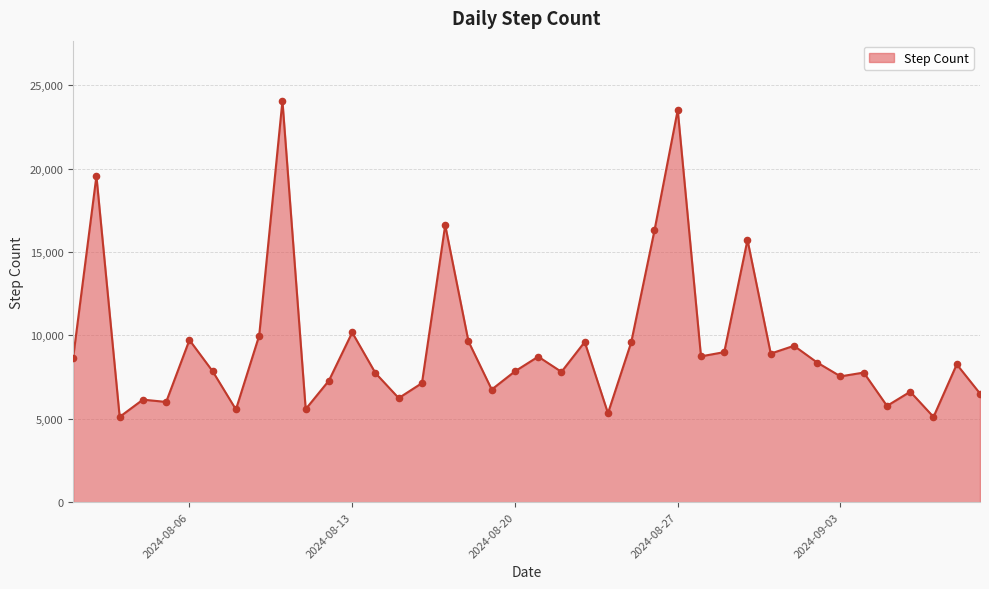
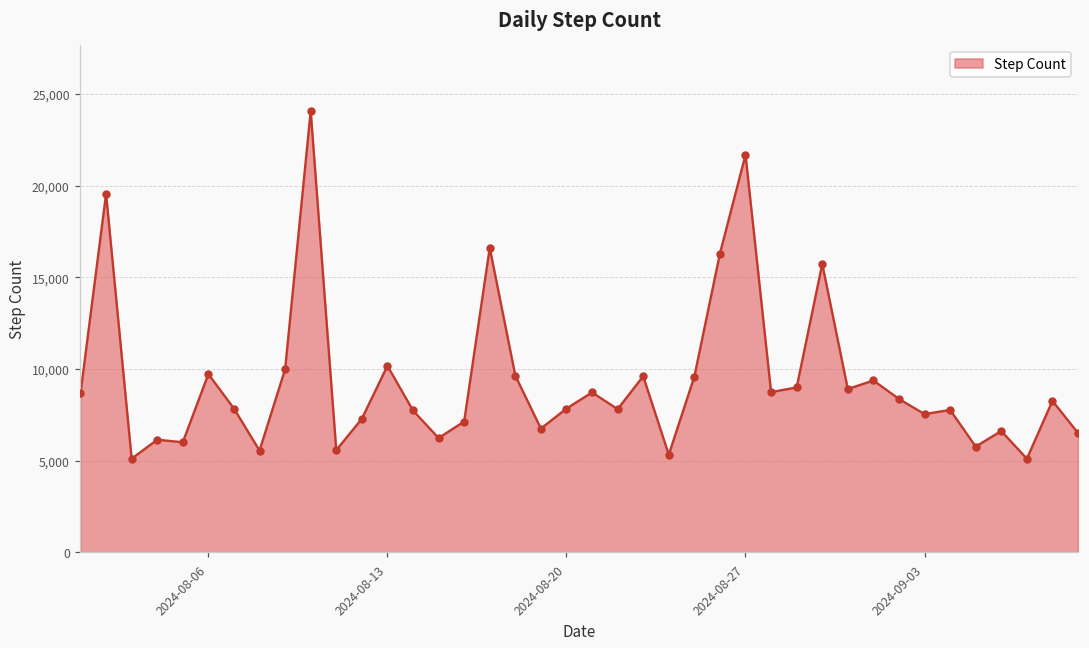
  {
    "2024-08-06": "9,700",
    "2024-08-13": "10,200",
    "2024-08-20": "7,800",
-   "2024-08-27": "23,500",
+   "2024-08-27": "21,700",
    "2024-09-03": "7,500"
  }
